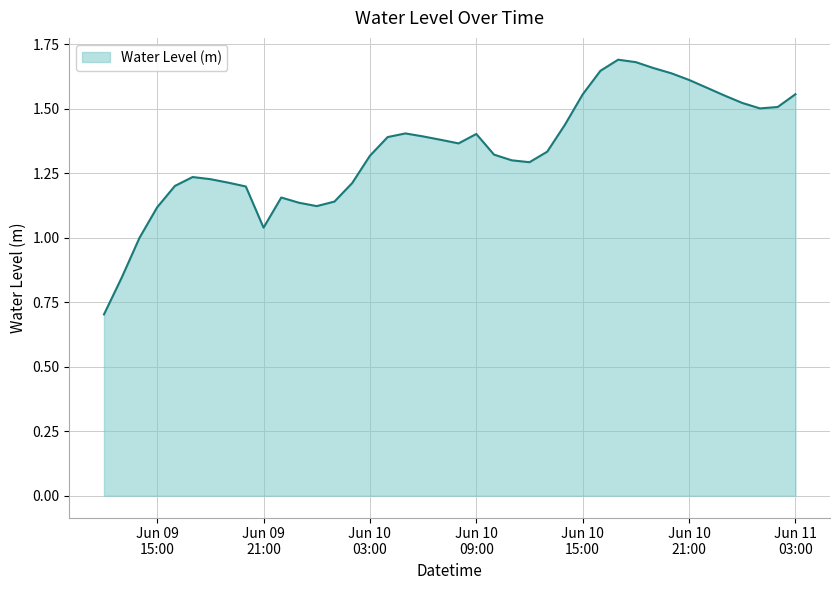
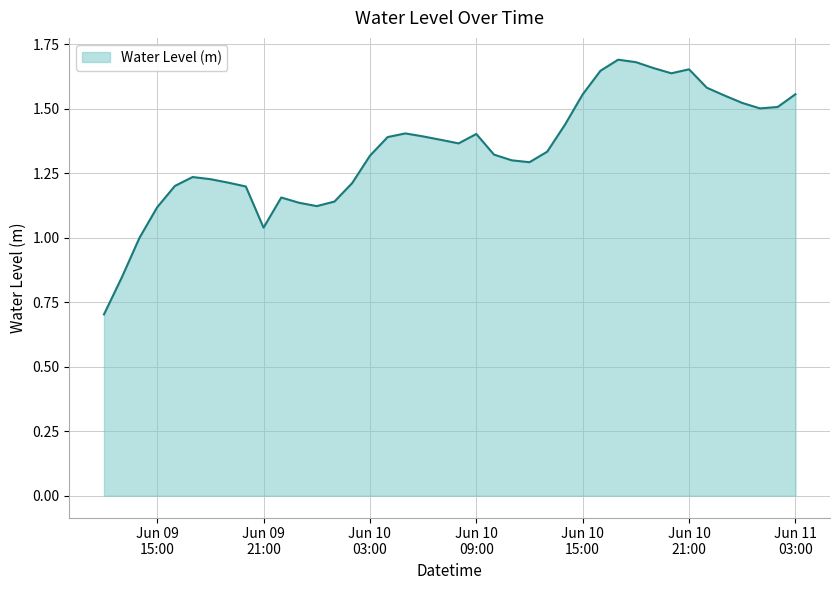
  {
    "Jun 09 15:00": 1.12,
    "Jun 09 21:00": 1.04,
    "Jun 10 03:00": 1.32,
    "Jun 10 09:00": 1.40,
    "Jun 10 15:00": 1.56,
-   "Jun 10 21:00": 1.61,
+   "Jun 10 21:00": 1.65,
    "Jun 11 03:00": 1.56
  }
